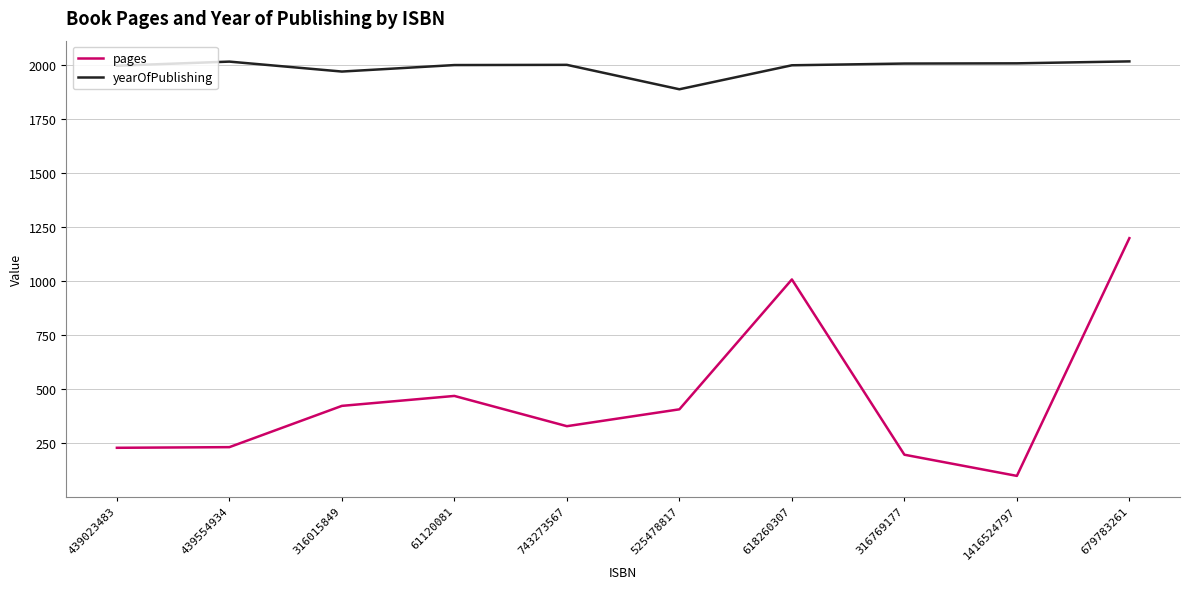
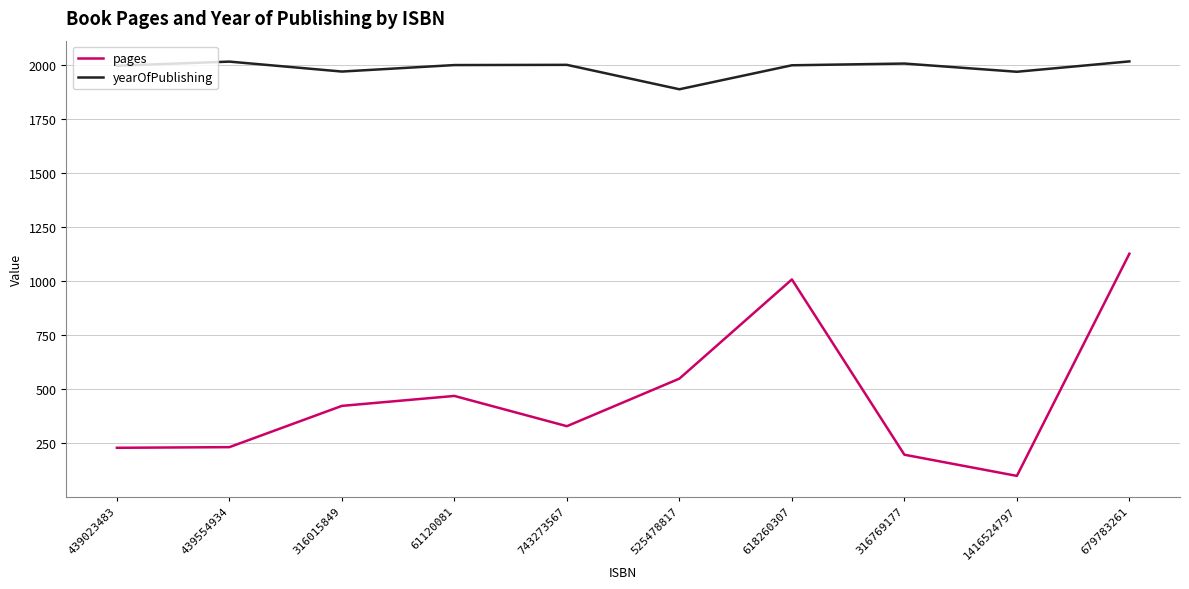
  {
    "pages": {
      "439023483": 230,
      "439554934": 230,
      "316015849": 420,
      "61120081": 470,
      "743273567": 330,
-     "525478817": 410,
+     "525478817": 550,
      "618260307": 1010,
      "316769177": 200,
      "1416524797": 100,
-     "679783261": 1200
+     "679783261": 1130
    },
    "yearOfPublishing": {
      "439554934": 2020,
      "316015849": 1970,
      "61120081": 2000,
      "743273567": 2000,
      "525478817": 1890,
      "618260307": 2000,
      "316769177": 2010,
-     "1416524797": 2010,
+     "1416524797": 1970,
      "679783261": 2020
    }
  }
